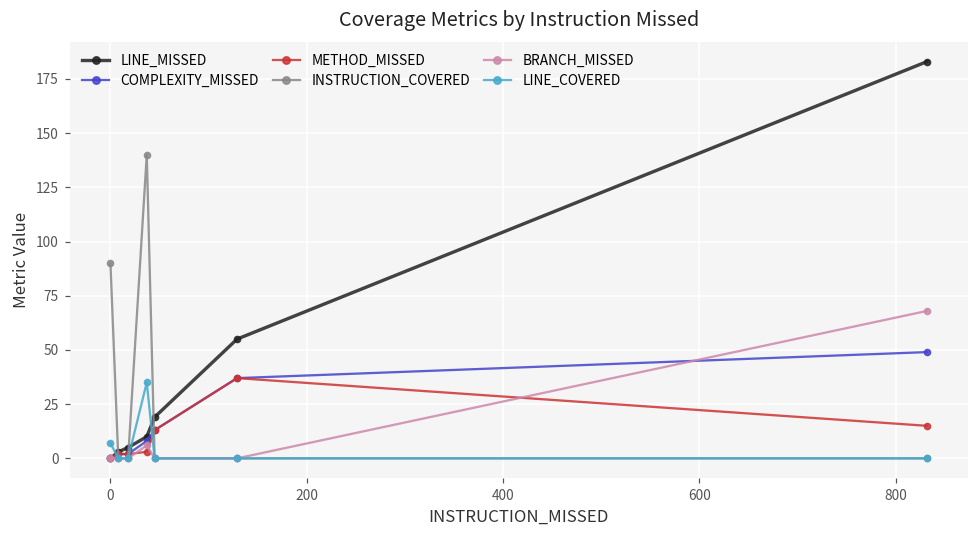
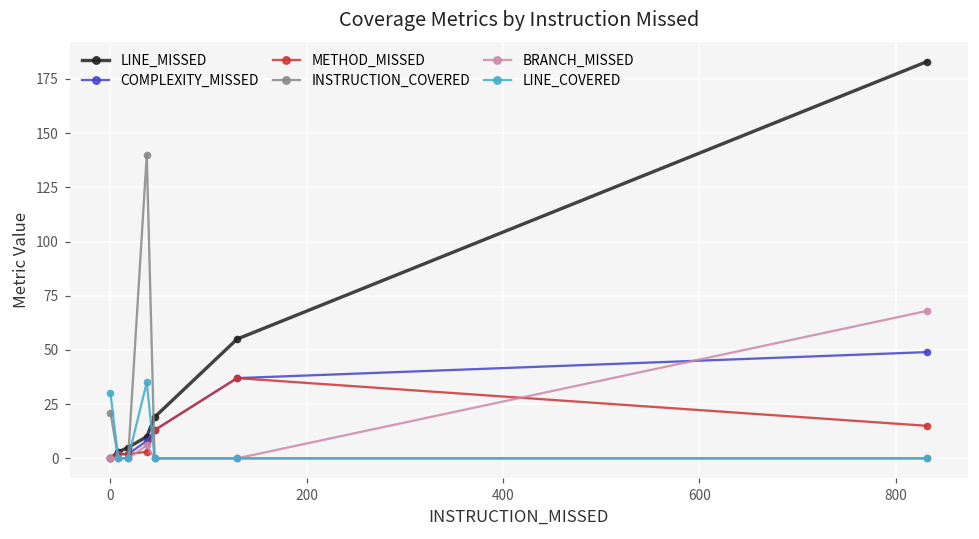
  {
    "INSTRUCTION_COVERED": {
-     "0": 90
+     "0": 21
    },
    "LINE_COVERED": {
-     "0": 7
+     "0": 30
    }
  }
